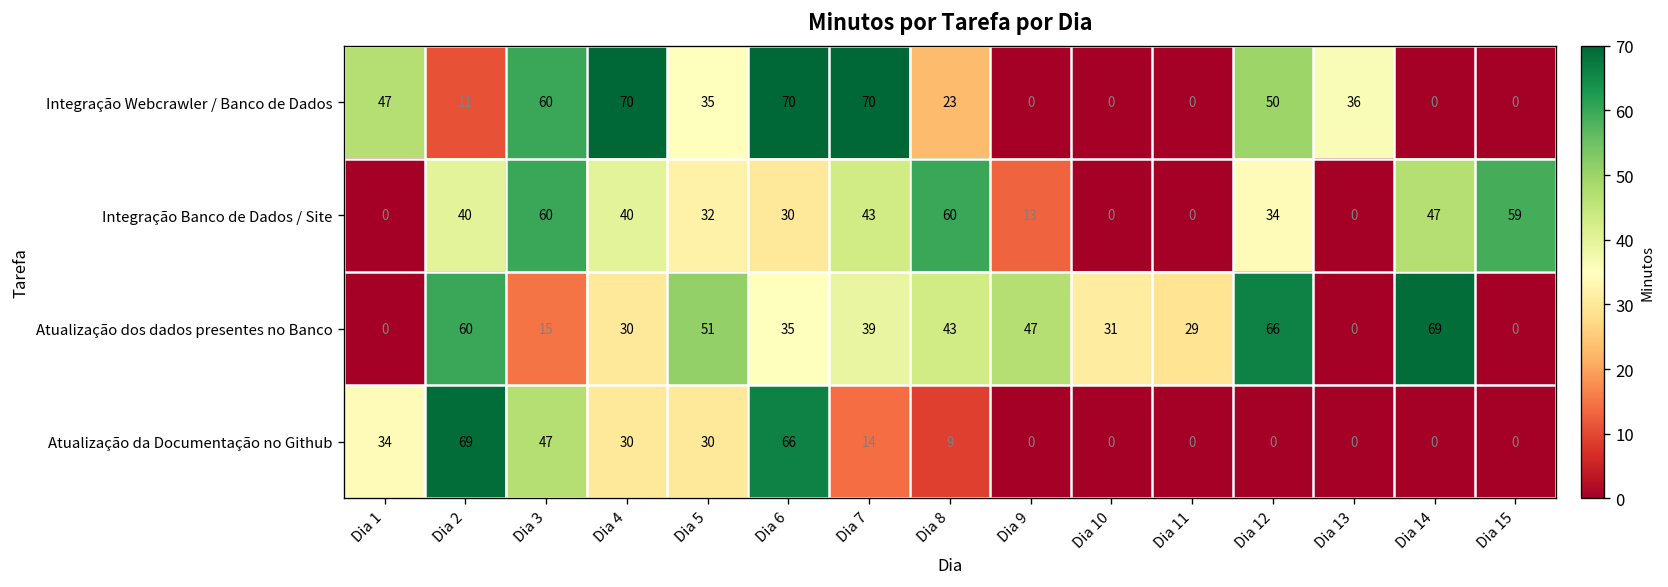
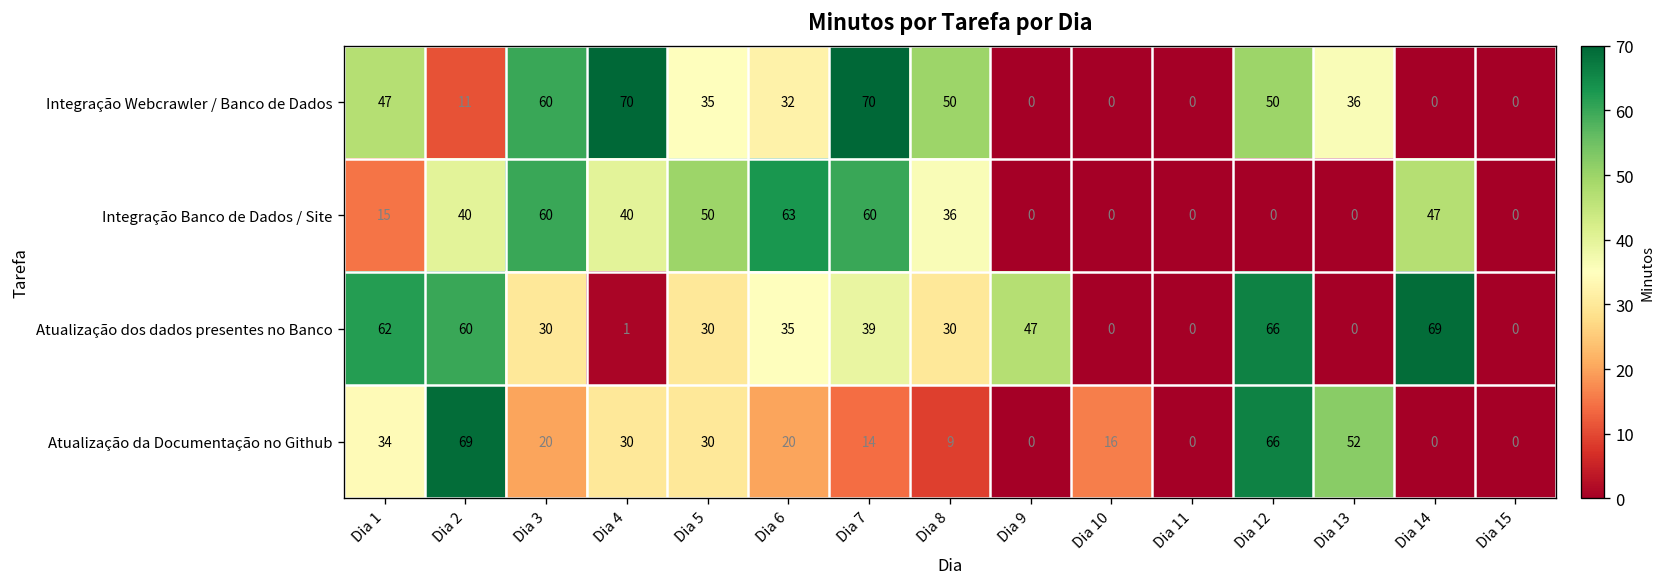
  {
    "Integração Webcrawler / Banco de Dados": {
      "Dia 1": 47,
      "Dia 2": 11,
      "Dia 3": 60,
      "Dia 4": 70,
      "Dia 5": 35,
-     "Dia 6": 70,
+     "Dia 6": 32,
      "Dia 7": 70,
-     "Dia 8": 23,
+     "Dia 8": 50,
      "Dia 9": 0,
      "Dia 10": 0,
      "Dia 11": 0,
      "Dia 12": 50,
      "Dia 13": 36,
      "Dia 14": 0,
      "Dia 15": 0
    },
    "Integração Banco de Dados / Site": {
-     "Dia 1": 0,
+     "Dia 1": 15,
      "Dia 2": 40,
      "Dia 3": 60,
      "Dia 4": 40,
-     "Dia 5": 32,
-     "Dia 6": 30,
-     "Dia 7": 43,
-     "Dia 8": 60,
-     "Dia 9": 13,
+     "Dia 5": 50,
+     "Dia 6": 63,
+     "Dia 7": 60,
+     "Dia 8": 36,
+     "Dia 9": 0,
      "Dia 10": 0,
      "Dia 11": 0,
-     "Dia 12": 34,
+     "Dia 12": 0,
      "Dia 13": 0,
      "Dia 14": 47,
-     "Dia 15": 59
+     "Dia 15": 0
    },
    "Atualização dos dados presentes no Banco": {
-     "Dia 1": 0,
+     "Dia 1": 62,
      "Dia 2": 60,
-     "Dia 3": 15,
-     "Dia 4": 30,
-     "Dia 5": 51,
+     "Dia 3": 30,
+     "Dia 4": 1,
+     "Dia 5": 30,
      "Dia 6": 35,
      "Dia 7": 39,
-     "Dia 8": 43,
+     "Dia 8": 30,
      "Dia 9": 47,
-     "Dia 10": 31,
-     "Dia 11": 29,
+     "Dia 10": 0,
+     "Dia 11": 0,
      "Dia 12": 66,
      "Dia 13": 0,
      "Dia 14": 69,
      "Dia 15": 0
    },
    "Atualização da Documentação no Github": {
      "Dia 1": 34,
      "Dia 2": 69,
-     "Dia 3": 47,
+     "Dia 3": 20,
      "Dia 4": 30,
      "Dia 5": 30,
-     "Dia 6": 66,
+     "Dia 6": 20,
      "Dia 7": 14,
      "Dia 8": 9,
      "Dia 9": 0,
-     "Dia 10": 0,
+     "Dia 10": 16,
      "Dia 11": 0,
-     "Dia 12": 0,
-     "Dia 13": 0,
+     "Dia 12": 66,
+     "Dia 13": 52,
      "Dia 14": 0,
      "Dia 15": 0
    }
  }
